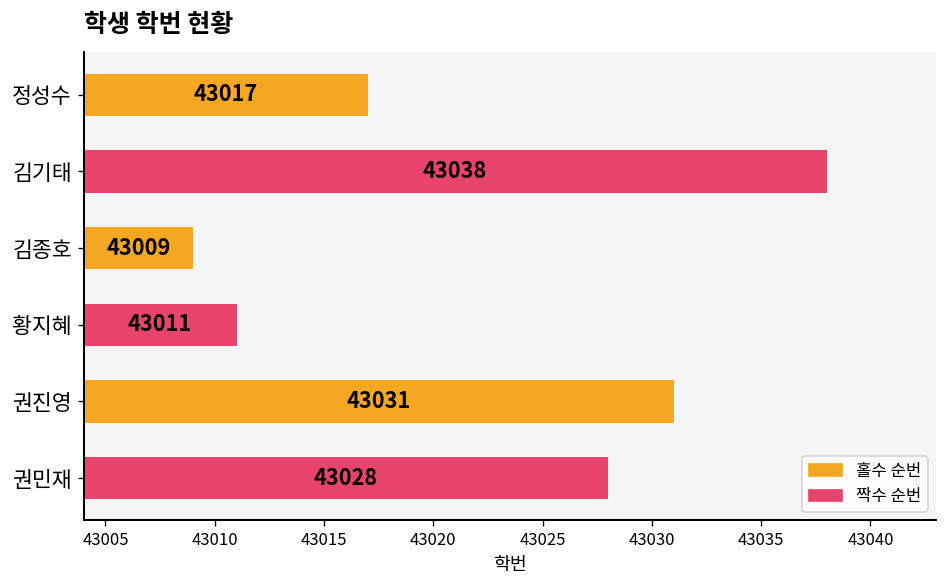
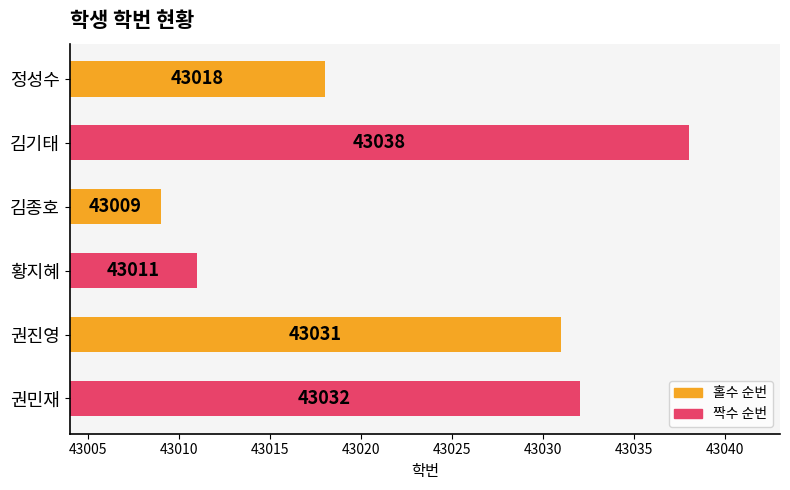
  {
-   "정성수": 43017,
+   "정성수": 43018,
    "김기태": 43038,
    "김종호": 43009,
    "황지혜": 43011,
    "권진영": 43031,
-   "권민재": 43028
+   "권민재": 43032
  }
